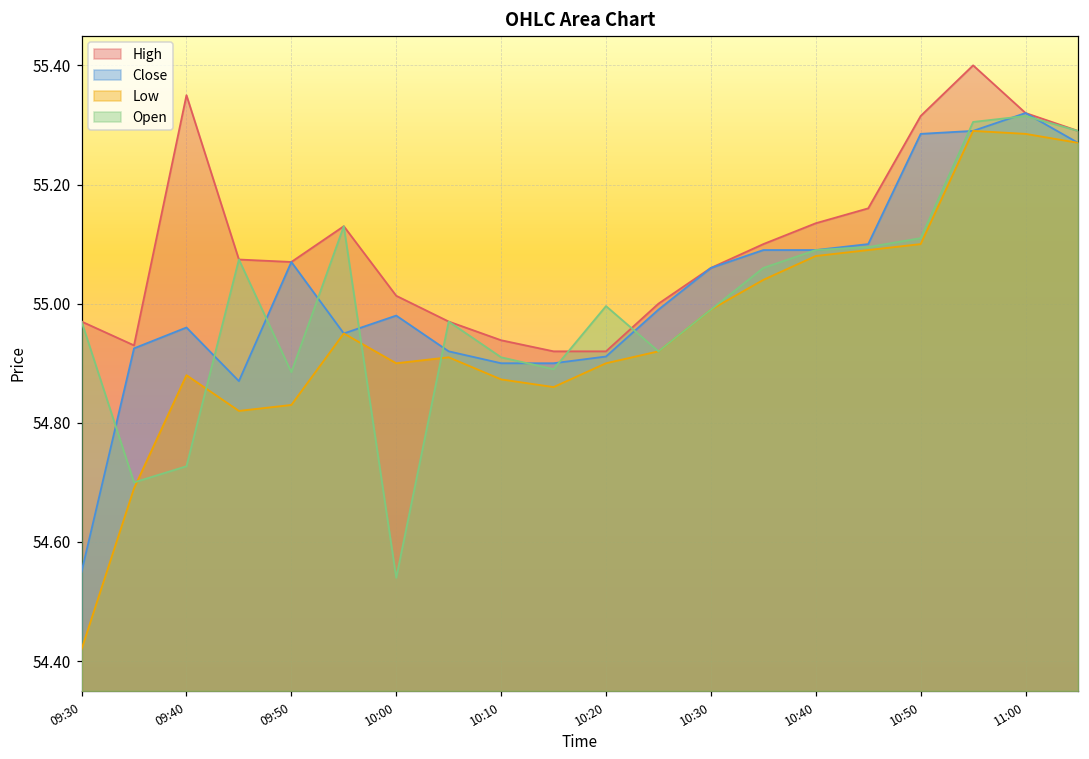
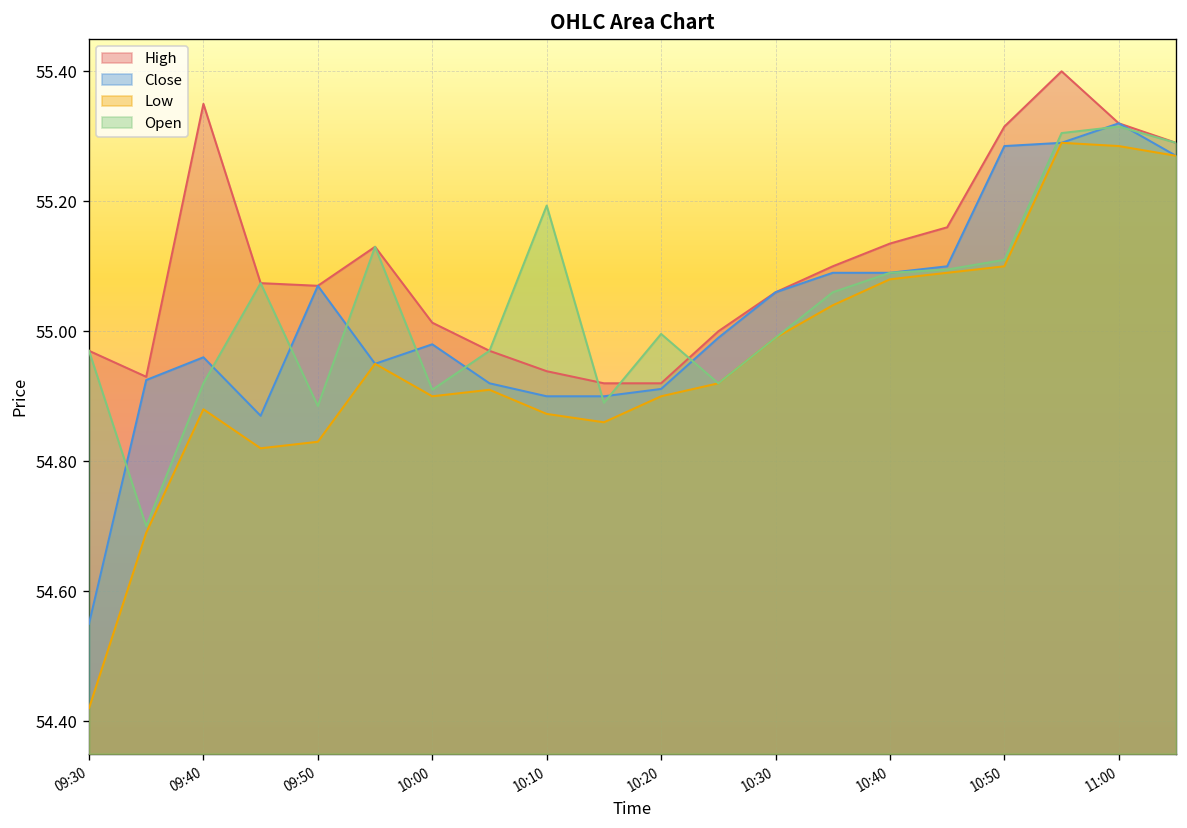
  {
    "High": {
      "09:40": 55.35,
      "10:00": 55.01,
      "10:10": 54.94,
      "10:20": 54.92,
      "10:40": 55.13,
      "10:50": 55.31
    },
    "Close": {
      "09:30": 54.55,
      "09:40": 54.96,
      "10:00": 54.98,
      "10:10": 54.90,
      "10:20": 54.91,
      "10:50": 55.28
    },
    "Low": {
      "09:30": 54.42,
      "09:40": 54.88,
      "09:50": 54.83,
      "10:00": 54.90,
      "10:10": 54.87,
      "10:20": 54.90,
      "10:40": 55.08,
      "10:50": 55.10,
      "11:00": 55.28
    },
    "Open": {
-     "09:40": 54.73,
+     "09:40": 54.92,
      "09:50": 54.88,
-     "10:00": 54.54,
-     "10:10": 54.91,
+     "10:00": 54.91,
+     "10:10": 55.19,
      "10:20": 55.00,
      "10:50": 55.11,
      "11:00": 55.31
    }
  }
